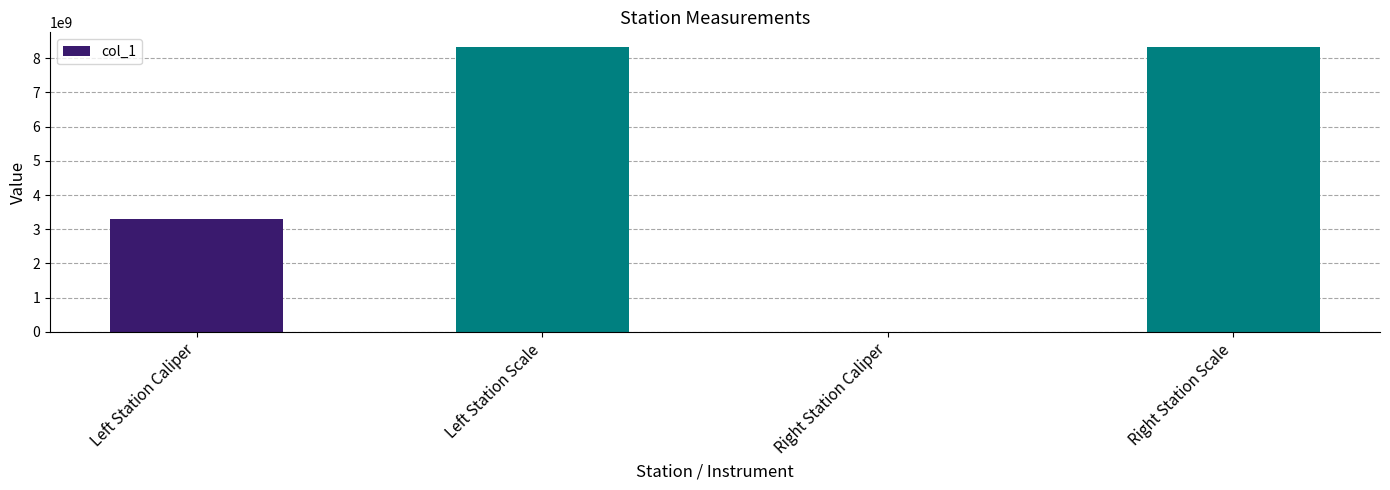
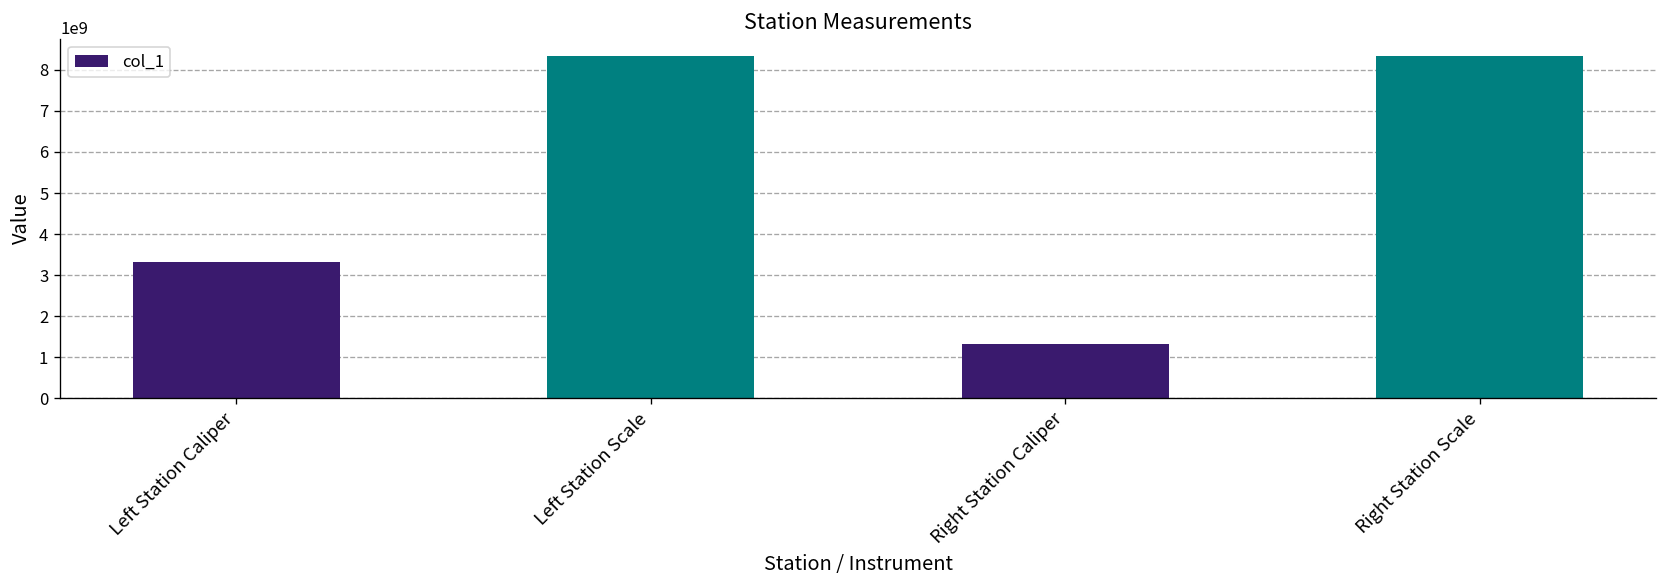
  {
    "Left Station Caliper": 3300000000,
    "Left Station Scale": 8300000000,
-   "Right Station Caliper": 0,
+   "Right Station Caliper": 1300000000,
    "Right Station Scale": 8300000000
  }
